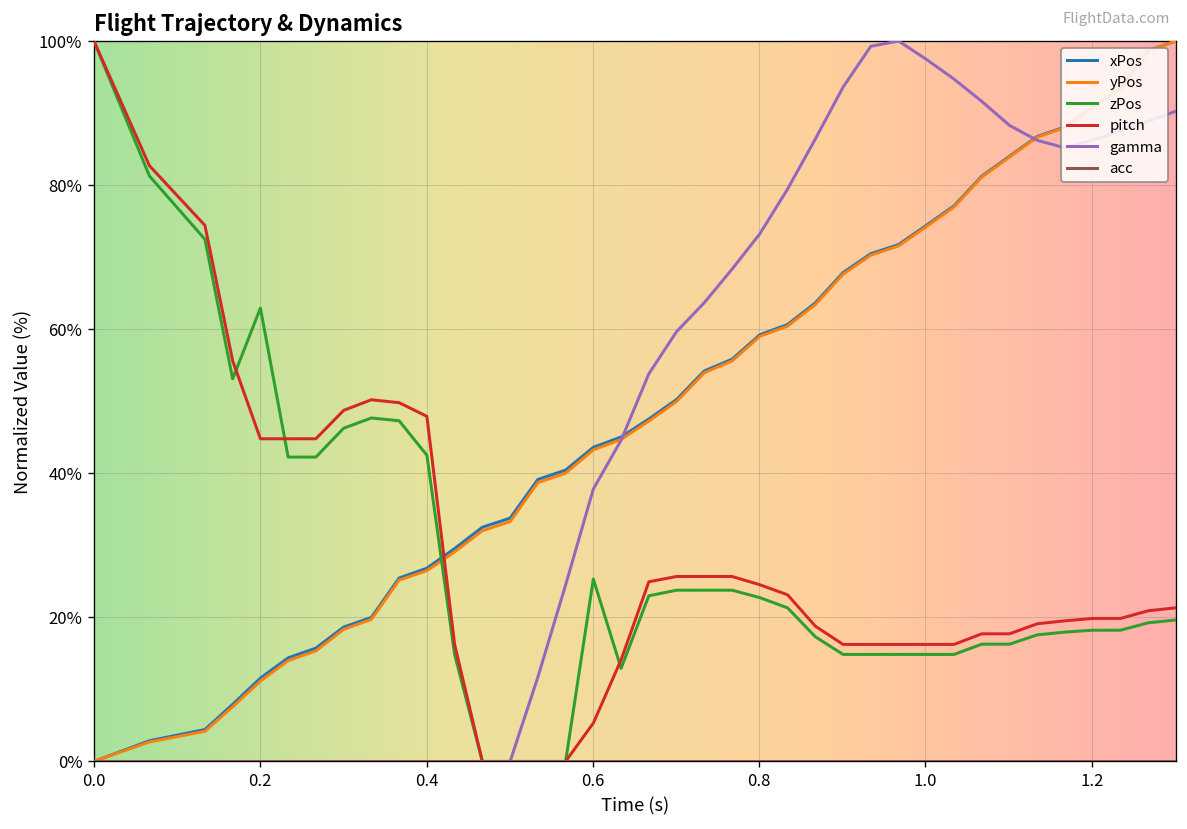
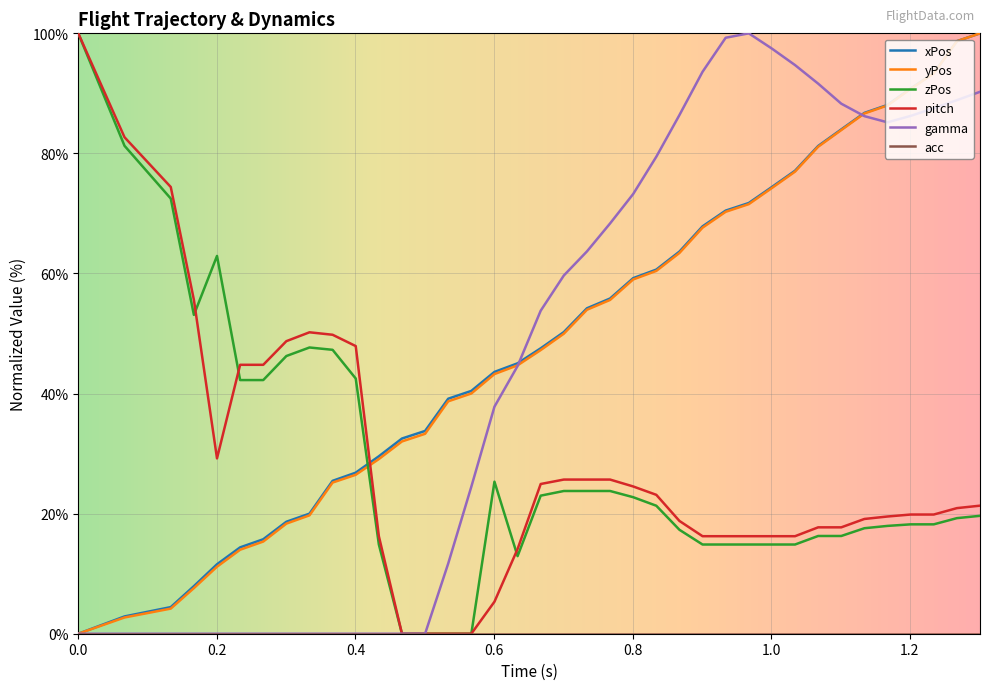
  {
    "zPos": {
      "0.2": "63%",
      "0.4": "43%",
      "0.6": "25%"
    },
    "pitch": {
-     "0.2": "45%",
+     "0.2": "29%",
      "0.4": "48%",
      "0.6": "5%"
    },
    "gamma": {
      "0.6": "38%"
    },
    "acc": {
      "0.6": "0%"
    }
  }
